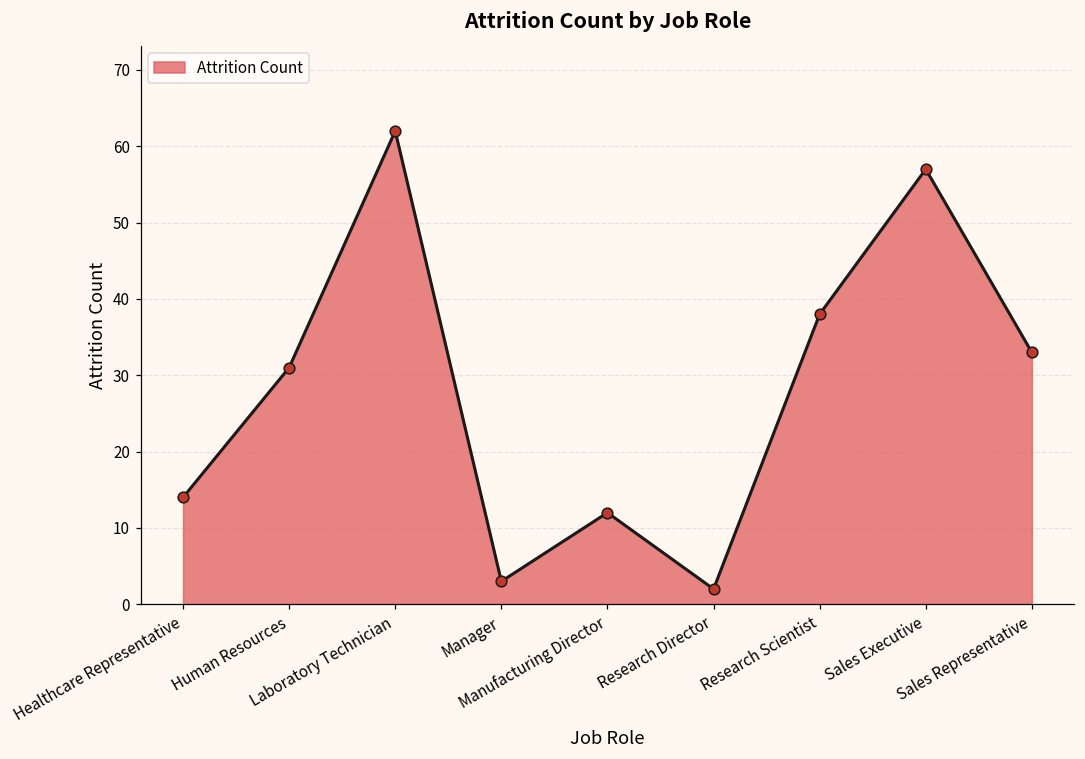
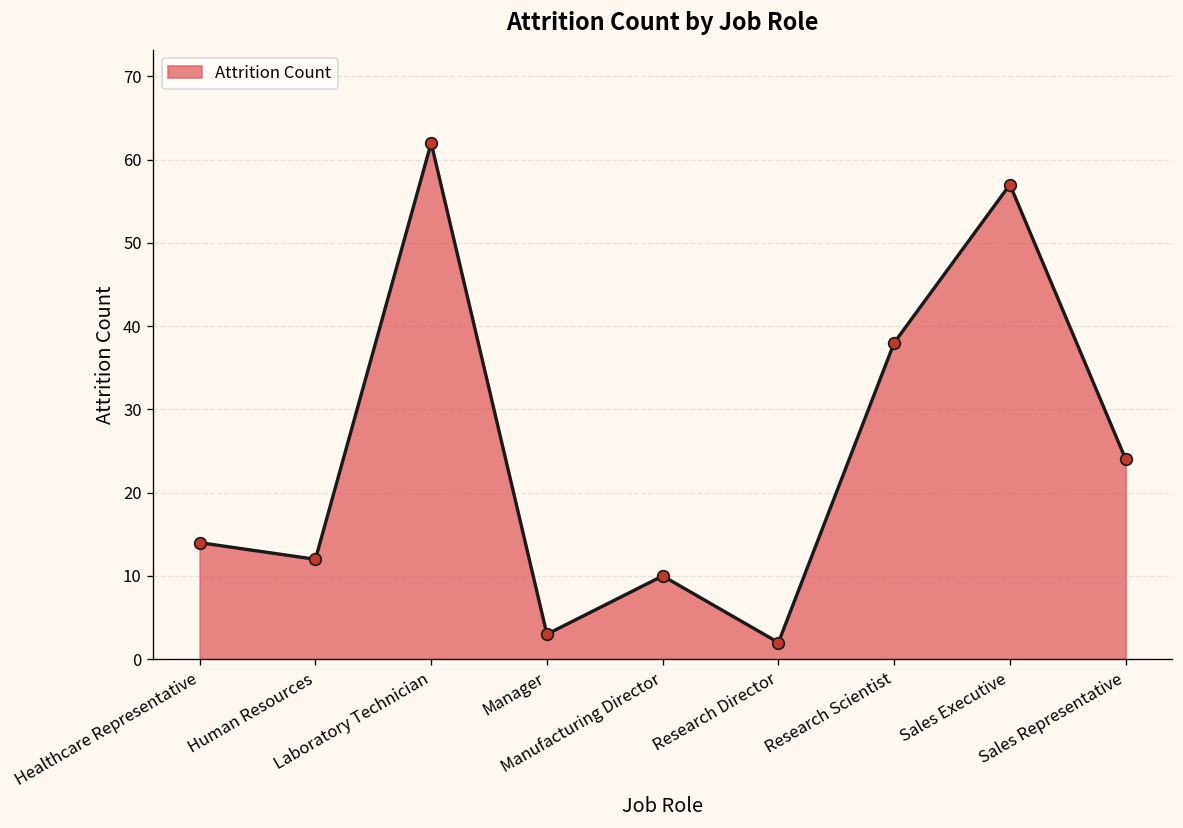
  {
    "Healthcare Representative": 14,
-   "Human Resources": 31,
+   "Human Resources": 12,
    "Laboratory Technician": 62,
    "Manager": 3,
-   "Manufacturing Director": 12,
+   "Manufacturing Director": 10,
    "Research Director": 2,
    "Research Scientist": 38,
    "Sales Executive": 57,
-   "Sales Representative": 33
+   "Sales Representative": 24
  }
